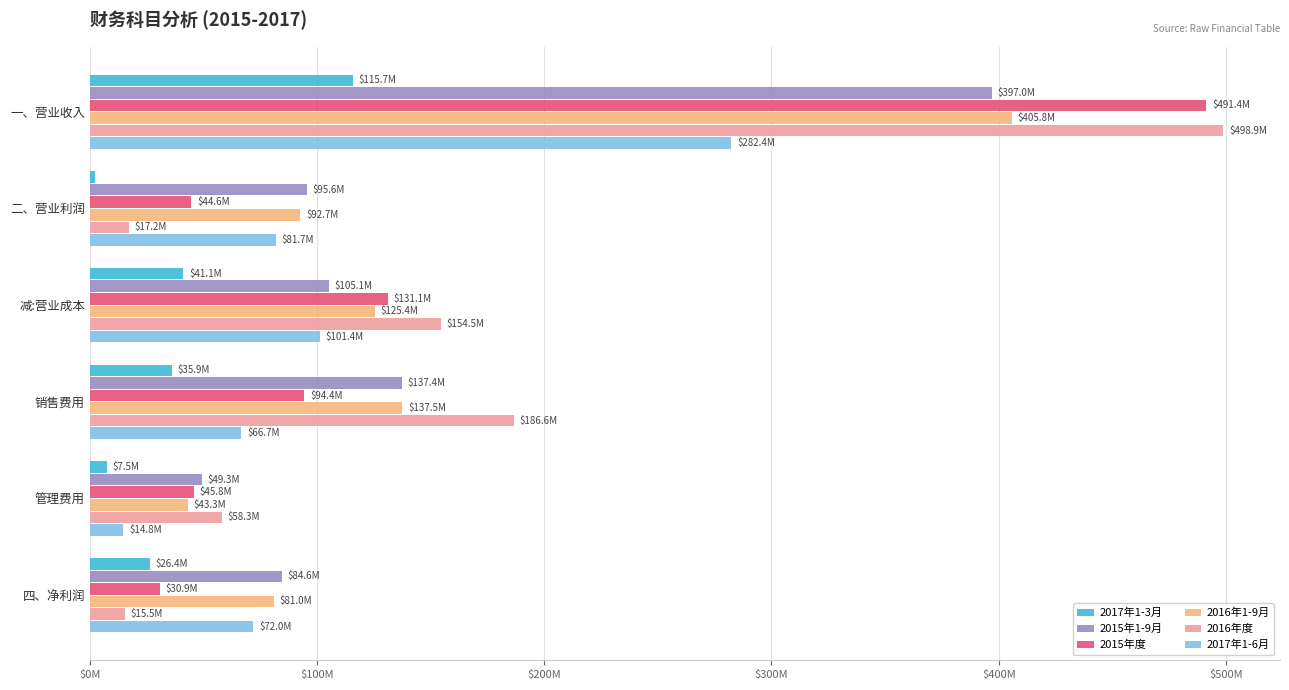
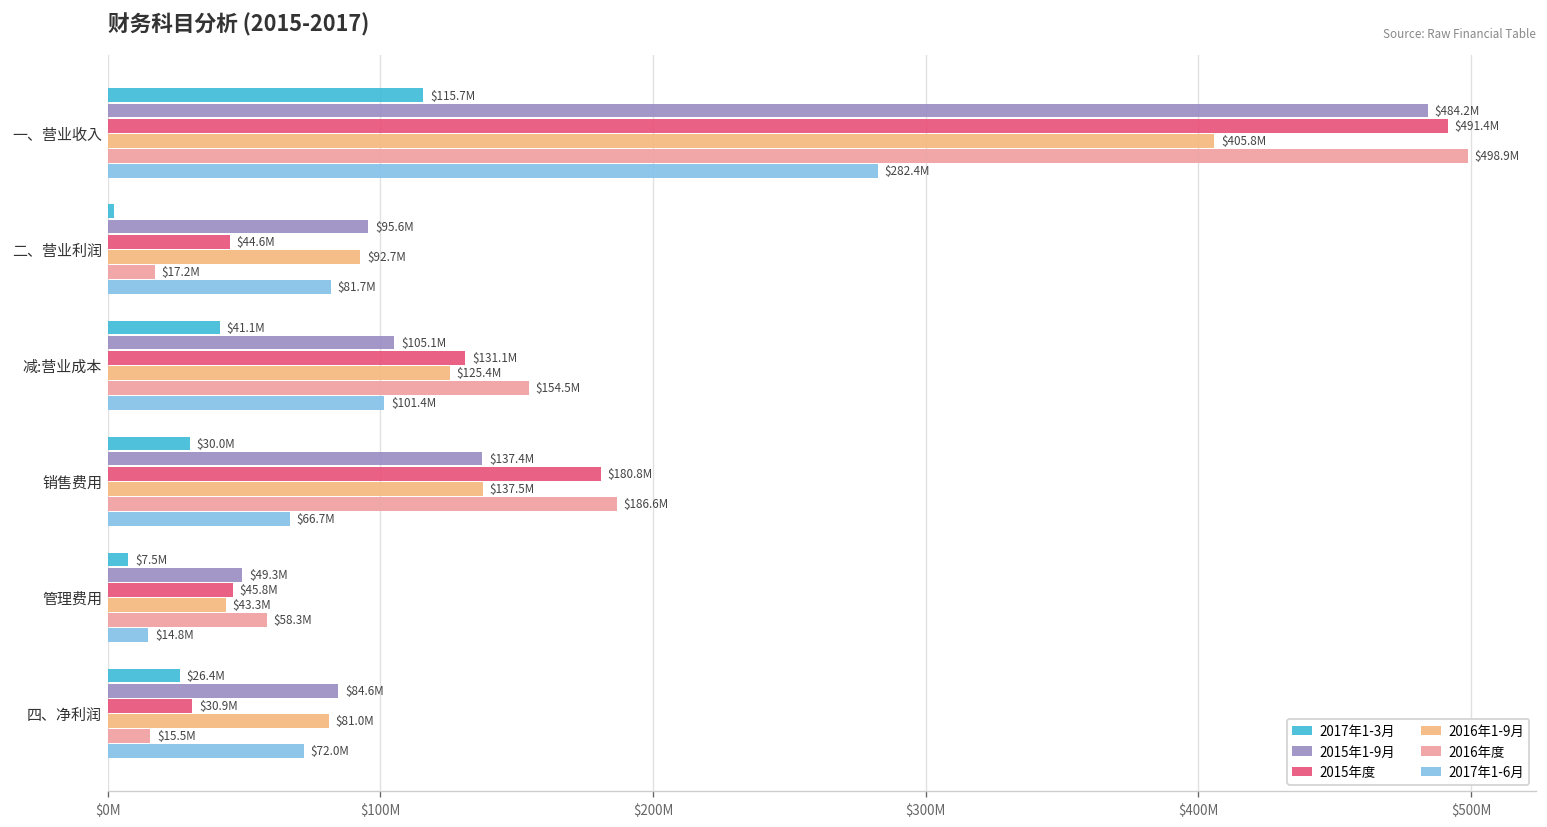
  {
    "2017年1-3月": {
      "一、营业收入": "$115.7M",
      "减:营业成本": "$41.1M",
-     "销售费用": "$35.9M",
+     "销售费用": "$30.0M",
      "管理费用": "$7.5M",
      "四、净利润": "$26.4M"
    },
    "2015年1-9月": {
-     "一、营业收入": "$397.0M",
+     "一、营业收入": "$484.2M",
      "二、营业利润": "$95.6M",
      "减:营业成本": "$105.1M",
      "销售费用": "$137.4M",
      "管理费用": "$49.3M",
      "四、净利润": "$84.6M"
    },
    "2015年度": {
      "一、营业收入": "$491.4M",
      "二、营业利润": "$44.6M",
      "减:营业成本": "$131.1M",
-     "销售费用": "$94.4M",
+     "销售费用": "$180.8M",
      "管理费用": "$45.8M",
      "四、净利润": "$30.9M"
    },
    "2017年1-6月": {
      "一、营业收入": "$282.4M",
      "二、营业利润": "$81.7M",
      "减:营业成本": "$101.4M",
      "销售费用": "$66.7M",
      "管理费用": "$14.8M",
      "四、净利润": "$72.0M"
    }
  }
